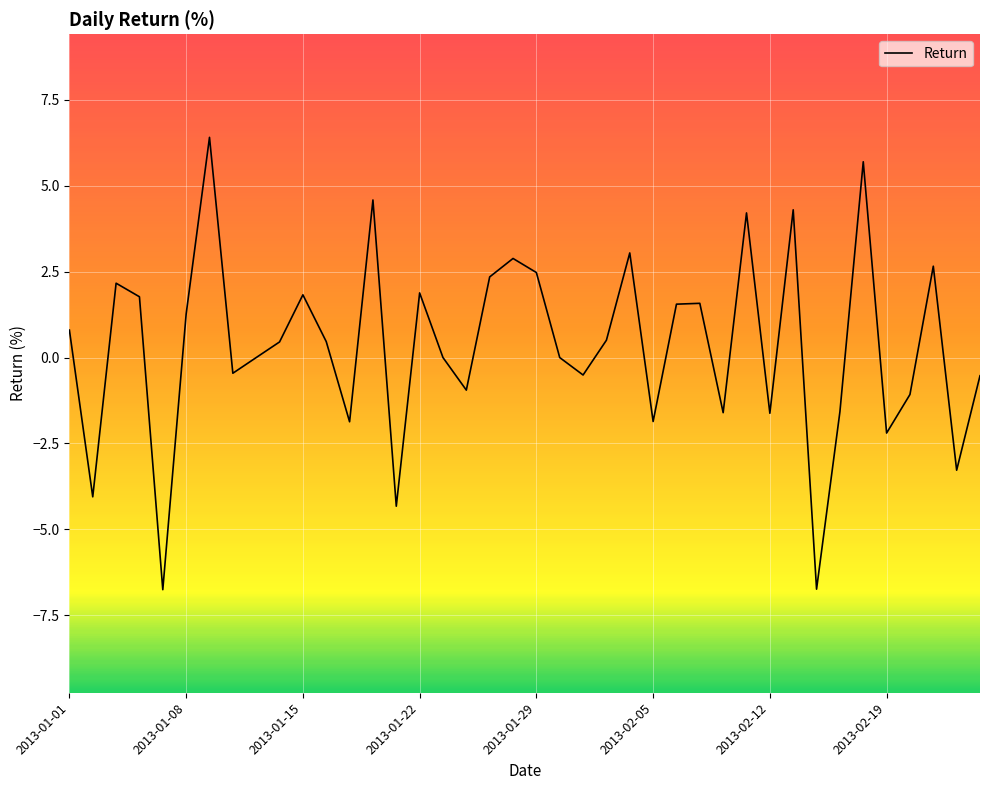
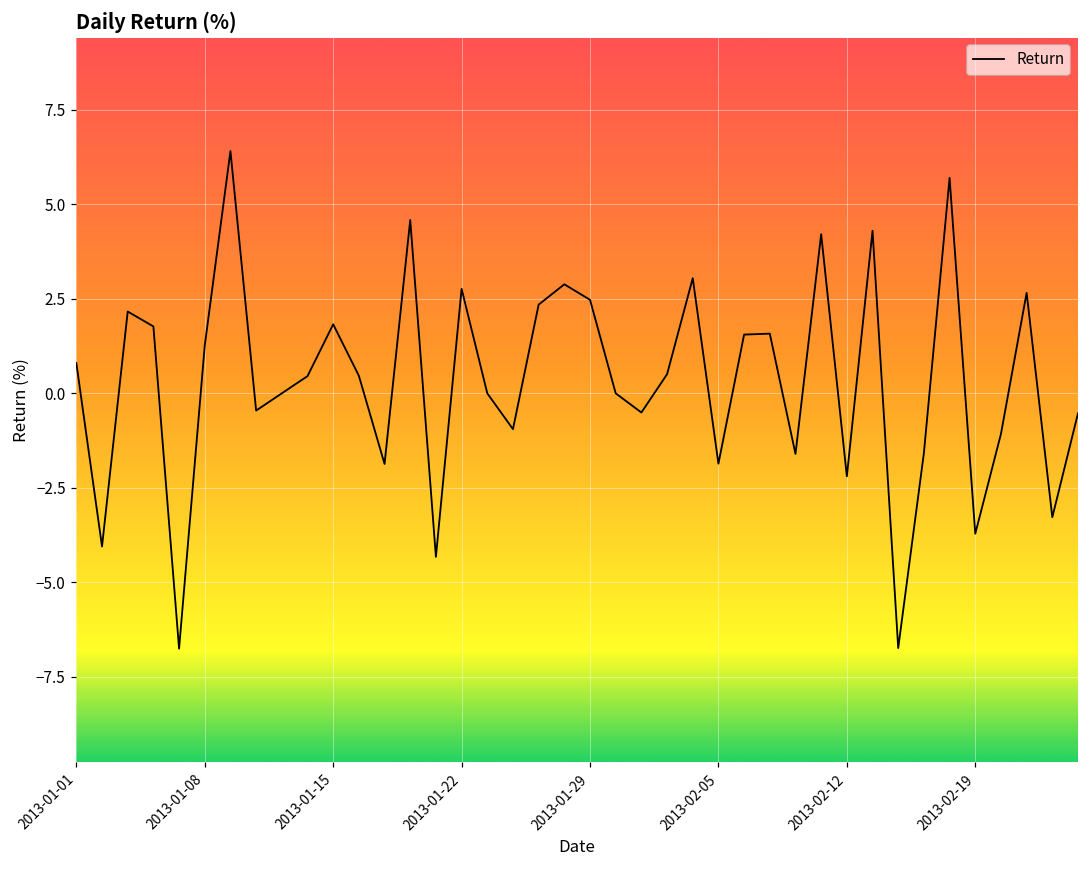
  {
    "2013-01-01": 0.8,
    "2013-01-08": 1.3,
    "2013-01-15": 1.8,
-   "2013-01-22": 1.9,
+   "2013-01-22": 2.8,
    "2013-01-29": 2.5,
    "2013-02-05": -1.9,
-   "2013-02-12": -1.6,
-   "2013-02-19": -2.2
+   "2013-02-12": -2.2,
+   "2013-02-19": -3.7
  }
